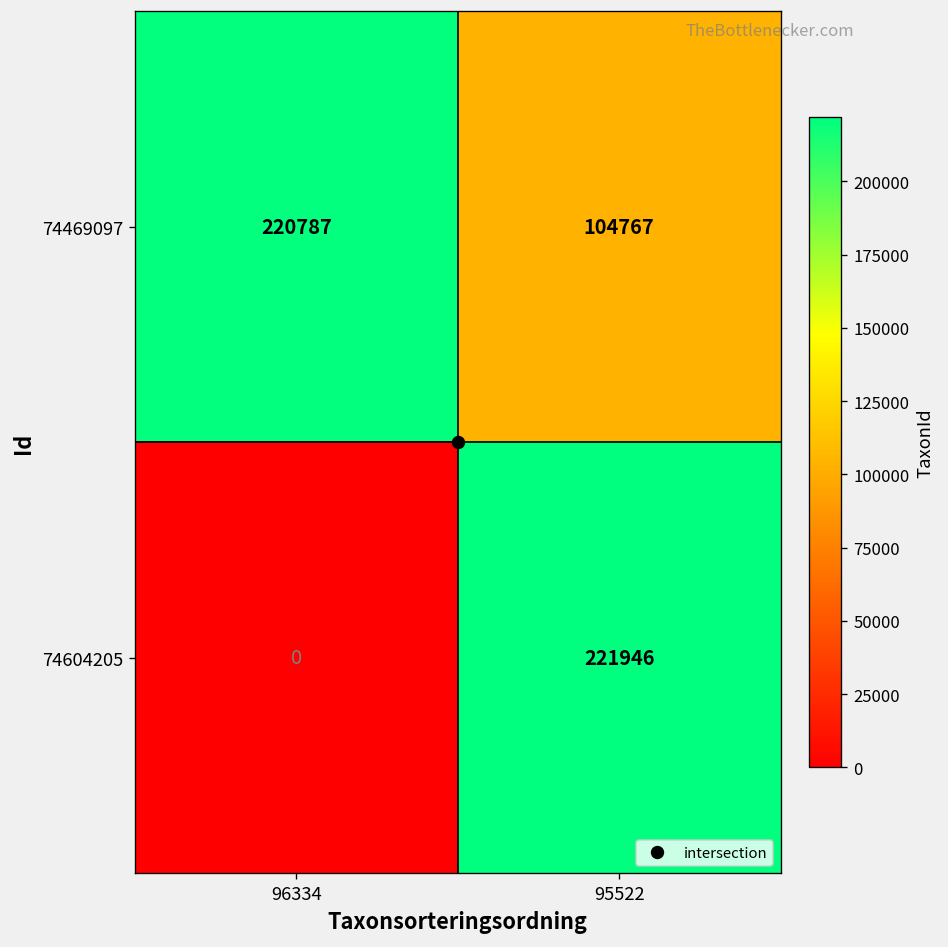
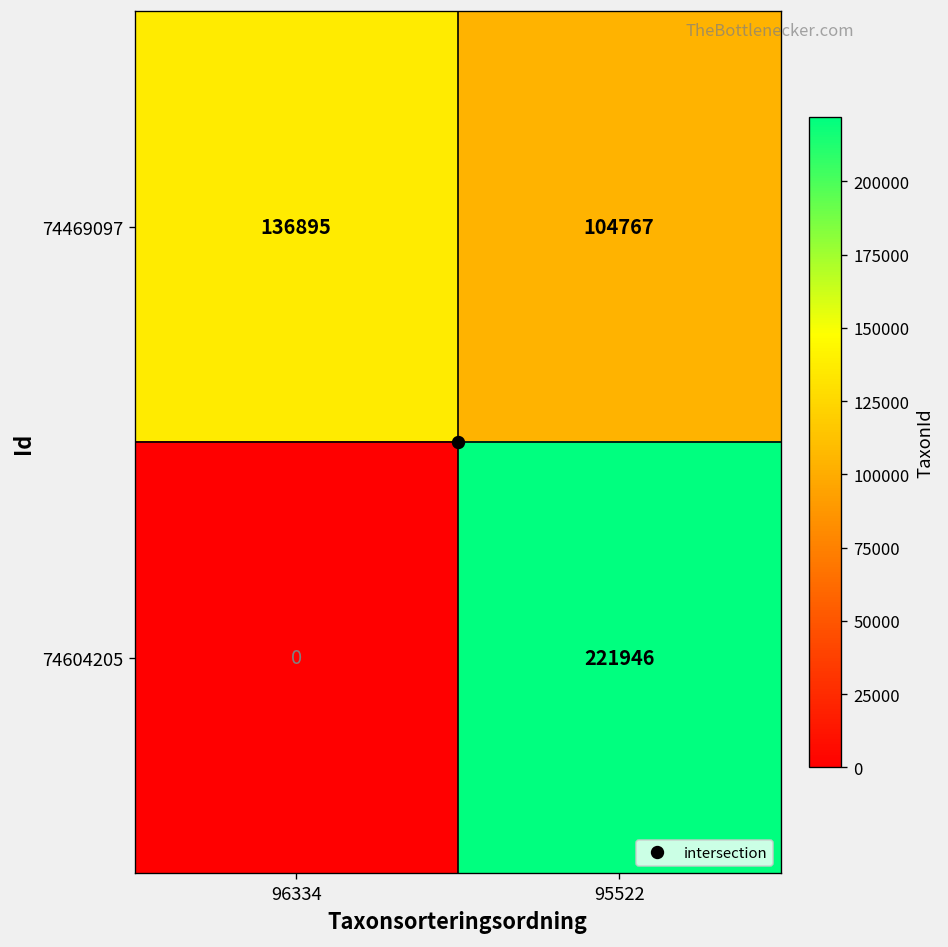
  {
    "74469097": {
-     "96334": 220787,
+     "96334": 136895,
      "95522": 104767
    },
    "74604205": {
      "96334": 0,
      "95522": 221946
    }
  }
